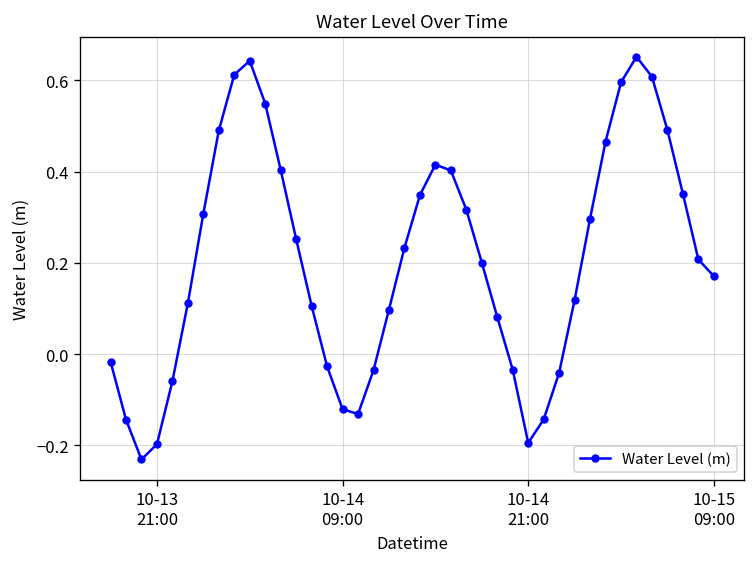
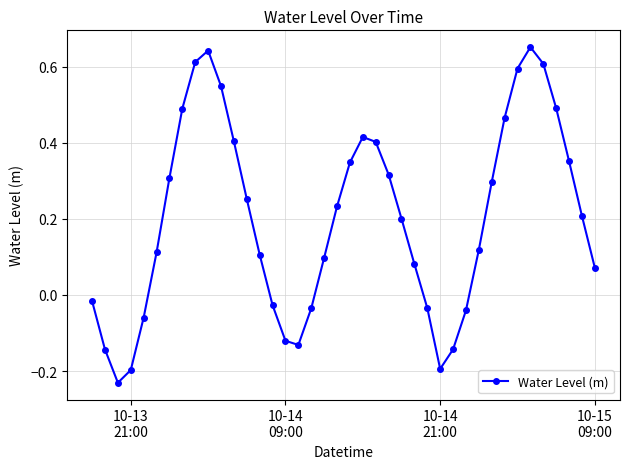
  {
    "10-13 21:00": -0.20,
    "10-14 09:00": -0.12,
    "10-14 21:00": -0.19,
-   "10-15 09:00": 0.17
+   "10-15 09:00": 0.07
  }
